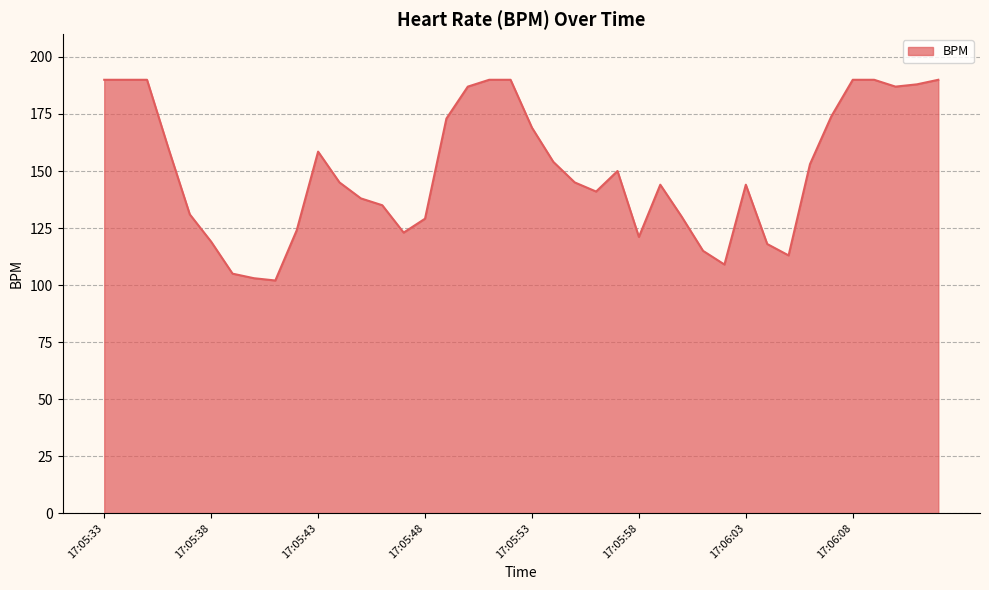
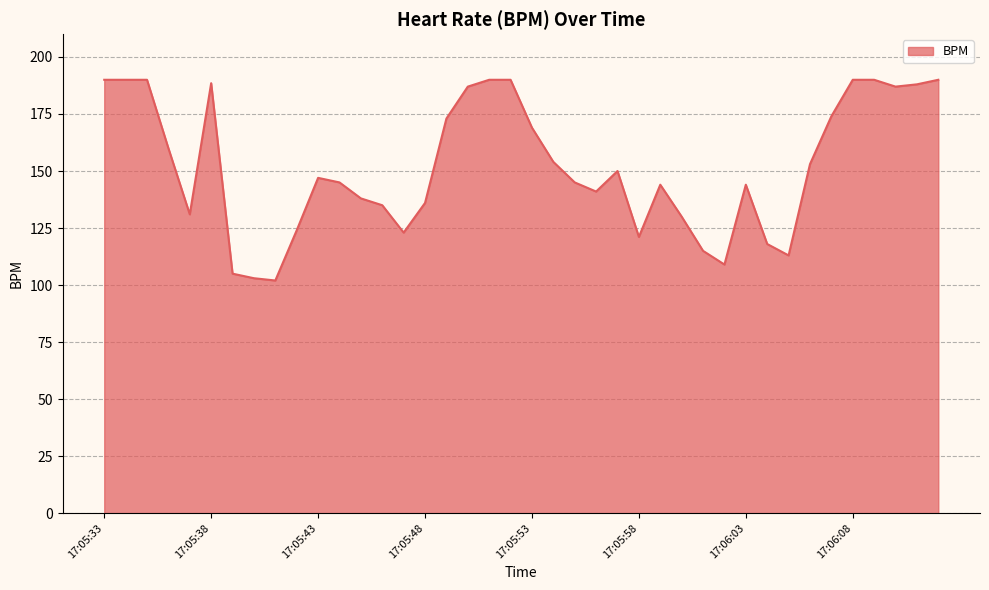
  {
    "17:05:33": 190,
-   "17:05:38": 119,
-   "17:05:43": 159,
-   "17:05:48": 129,
+   "17:05:38": 189,
+   "17:05:43": 147,
+   "17:05:48": 136,
    "17:05:53": 169,
    "17:05:58": 121,
    "17:06:03": 144,
    "17:06:08": 190
  }
